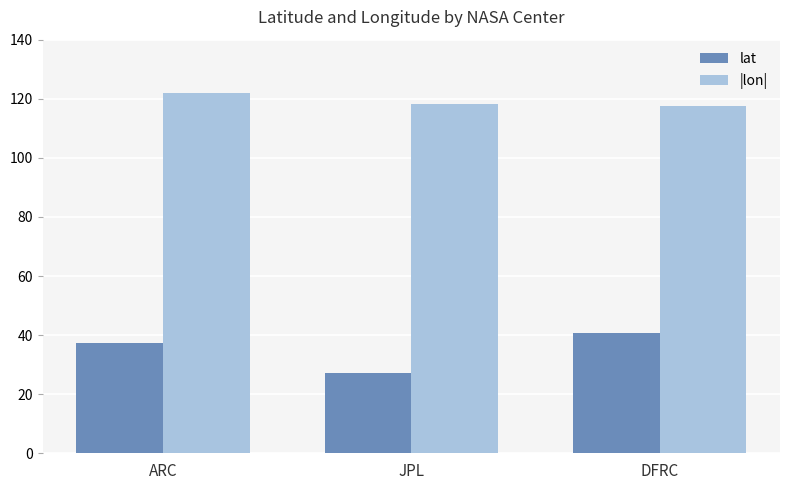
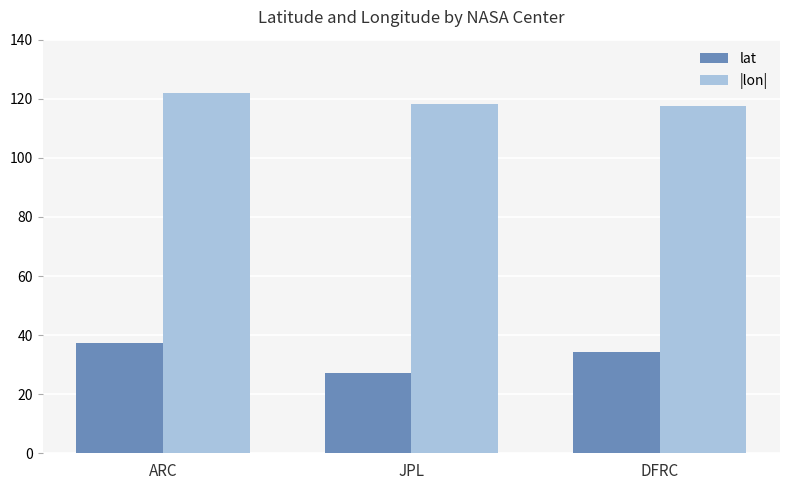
  {
    "lat": {
      "ARC": 37,
      "JPL": 27,
-     "DFRC": 41
+     "DFRC": 34
    },
    "|lon|": {
      "ARC": 122,
      "JPL": 118,
      "DFRC": 118
    }
  }
